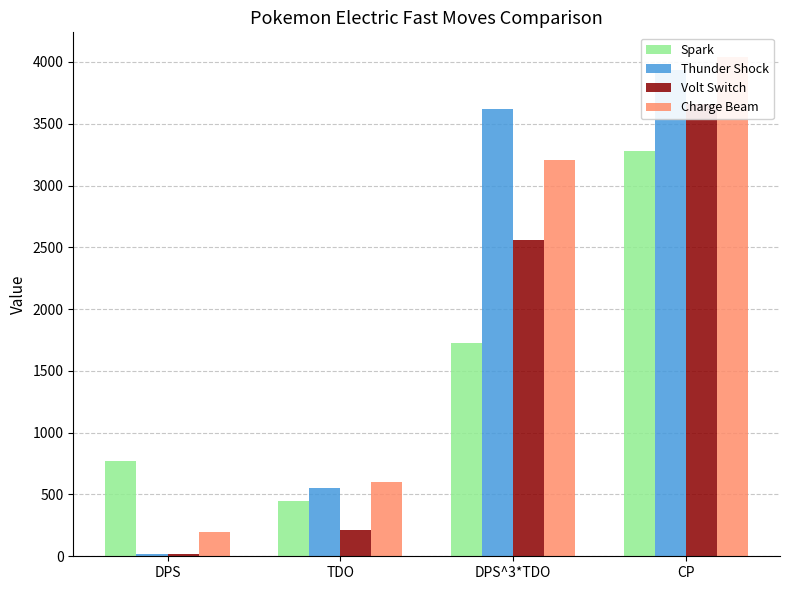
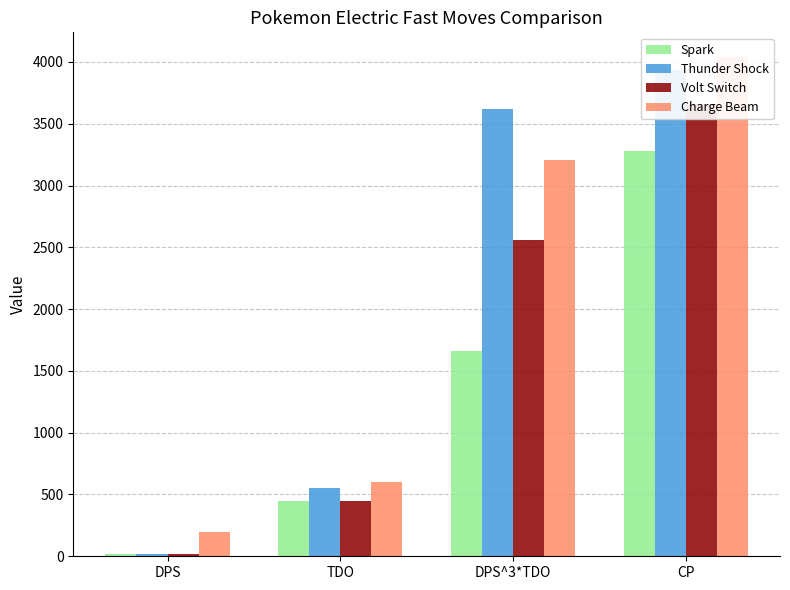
  {
    "Spark": {
-     "DPS": 770,
+     "DPS": 20,
      "TDO": 450,
-     "DPS^3*TDO": 1720,
+     "DPS^3*TDO": 1660,
      "CP": 3280
    },
    "Thunder Shock": {
      "TDO": 560,
      "DPS^3*TDO": 3620
    },
    "Volt Switch": {
-     "TDO": 210,
+     "TDO": 440,
      "DPS^3*TDO": 2560
    },
    "Charge Beam": {
      "DPS": 200,
      "TDO": 600,
      "DPS^3*TDO": 3210
    }
  }
